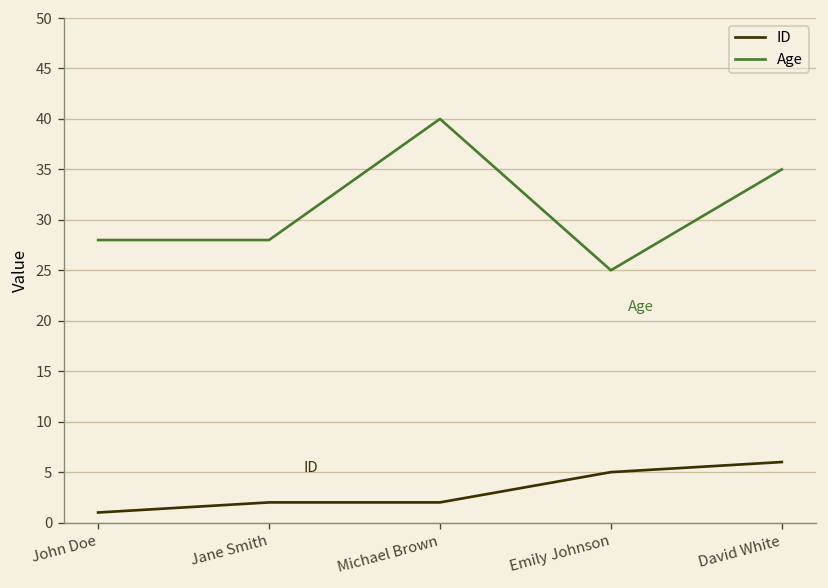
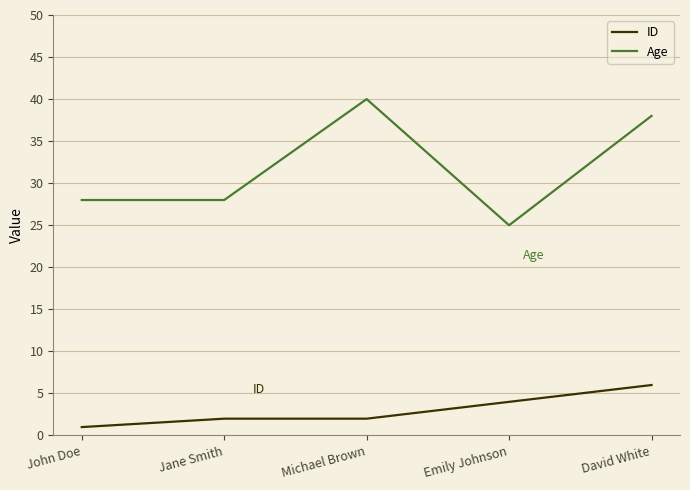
  {
    "ID": {
      "John Doe": 1,
      "Jane Smith": 2,
      "Michael Brown": 2,
-     "Emily Johnson": 5,
+     "Emily Johnson": 4,
      "David White": 6
    },
    "Age": {
      "John Doe": 28,
      "Jane Smith": 28,
      "Michael Brown": 40,
      "Emily Johnson": 25,
-     "David White": 35
+     "David White": 38
    }
  }
